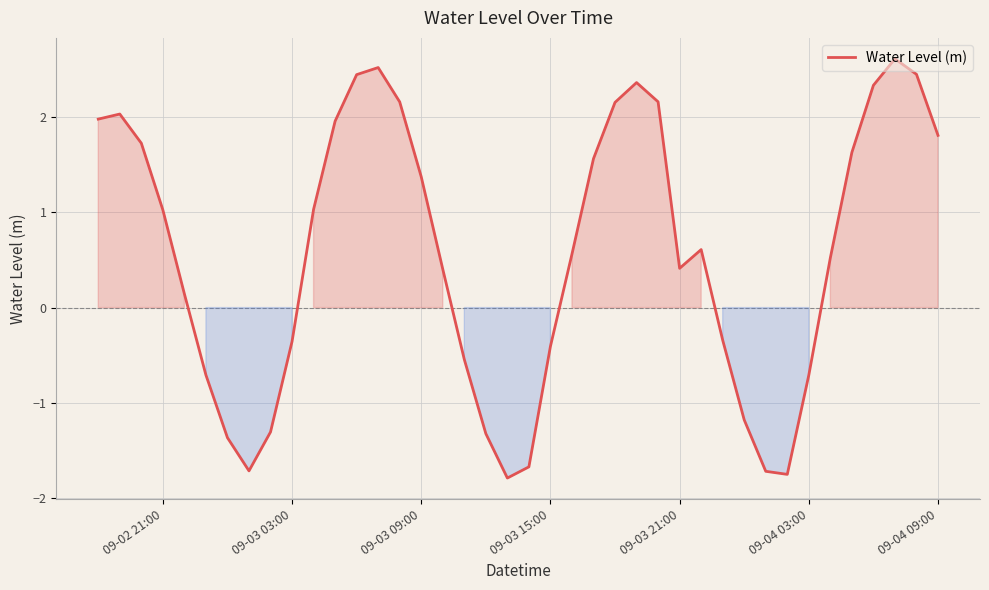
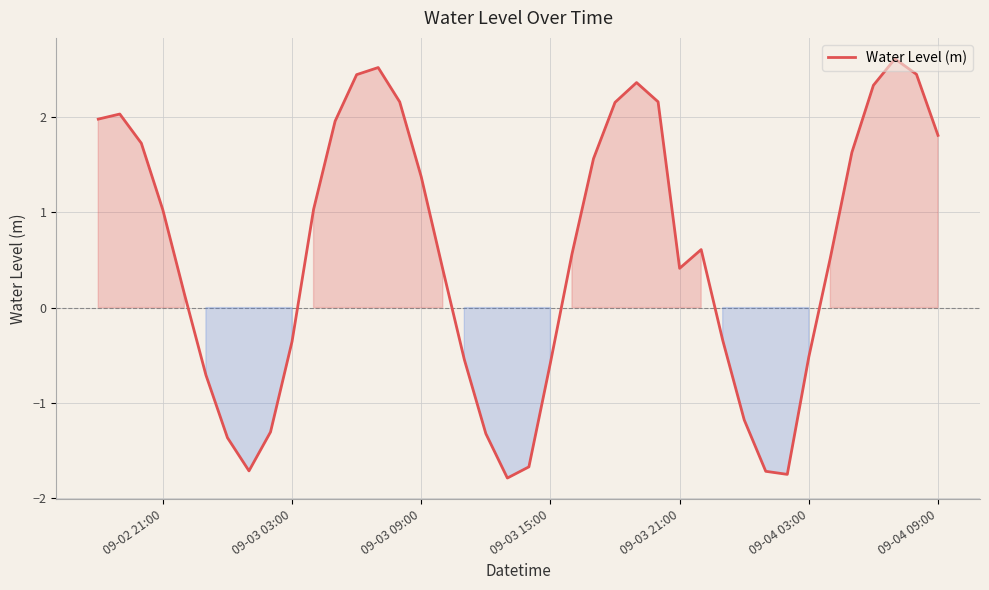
  {
    "09-02 21:00": 1.0,
    "09-03 03:00": -0.4,
    "09-03 09:00": 1.4,
-   "09-03 15:00": -0.4,
+   "09-03 15:00": -0.6,
    "09-03 21:00": 0.4,
-   "09-04 03:00": -0.7,
+   "09-04 03:00": -0.5,
    "09-04 09:00": 1.8
  }
